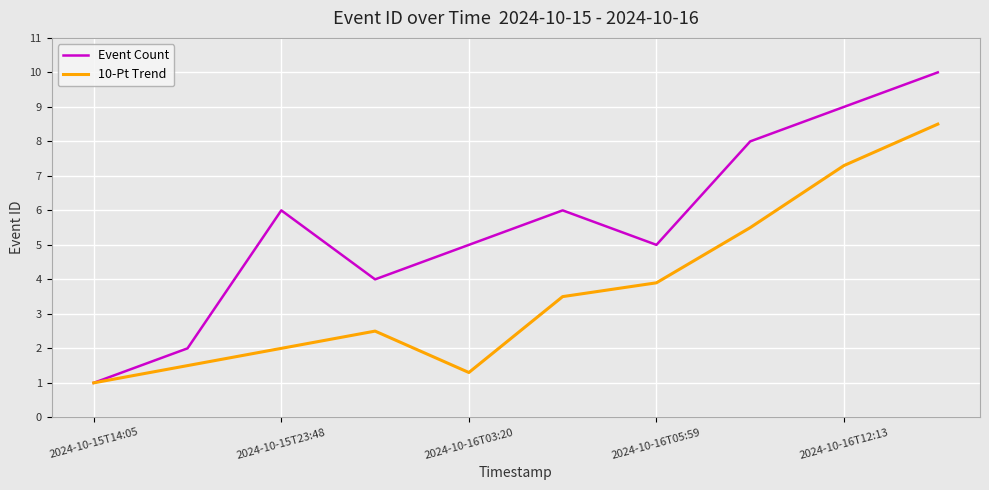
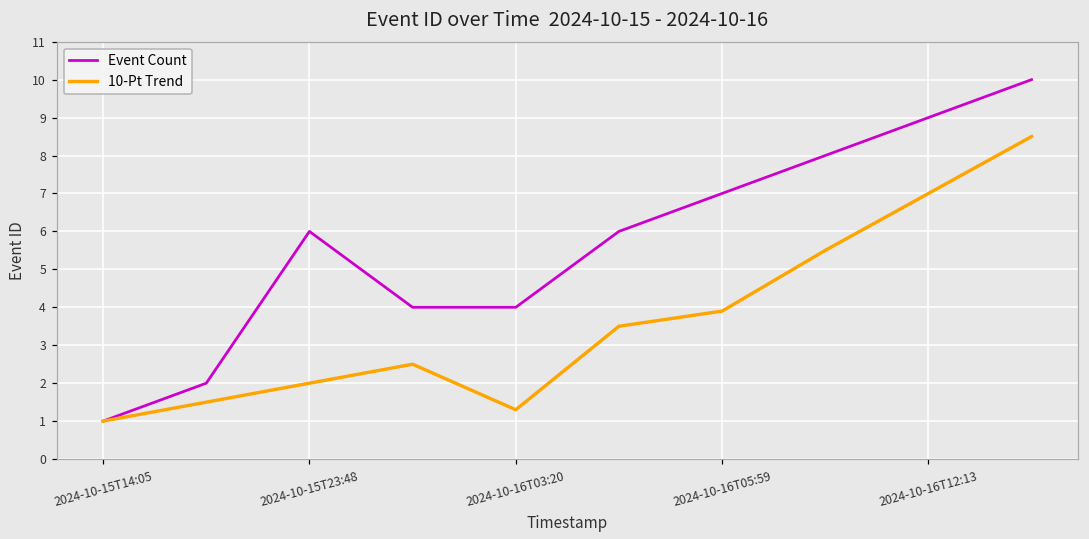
  {
    "Event Count": {
      "2024-10-15T23:48": 6,
-     "2024-10-16T03:20": 5,
-     "2024-10-16T05:59": 5,
+     "2024-10-16T03:20": 4,
+     "2024-10-16T05:59": 7,
      "2024-10-16T12:13": 9
    },
    "10-Pt Trend": {
      "2024-10-15T23:48": 2.0,
      "2024-10-16T03:20": 1.3,
      "2024-10-16T05:59": 3.9,
-     "2024-10-16T12:13": 7.3
+     "2024-10-16T12:13": 7.0
    }
  }
